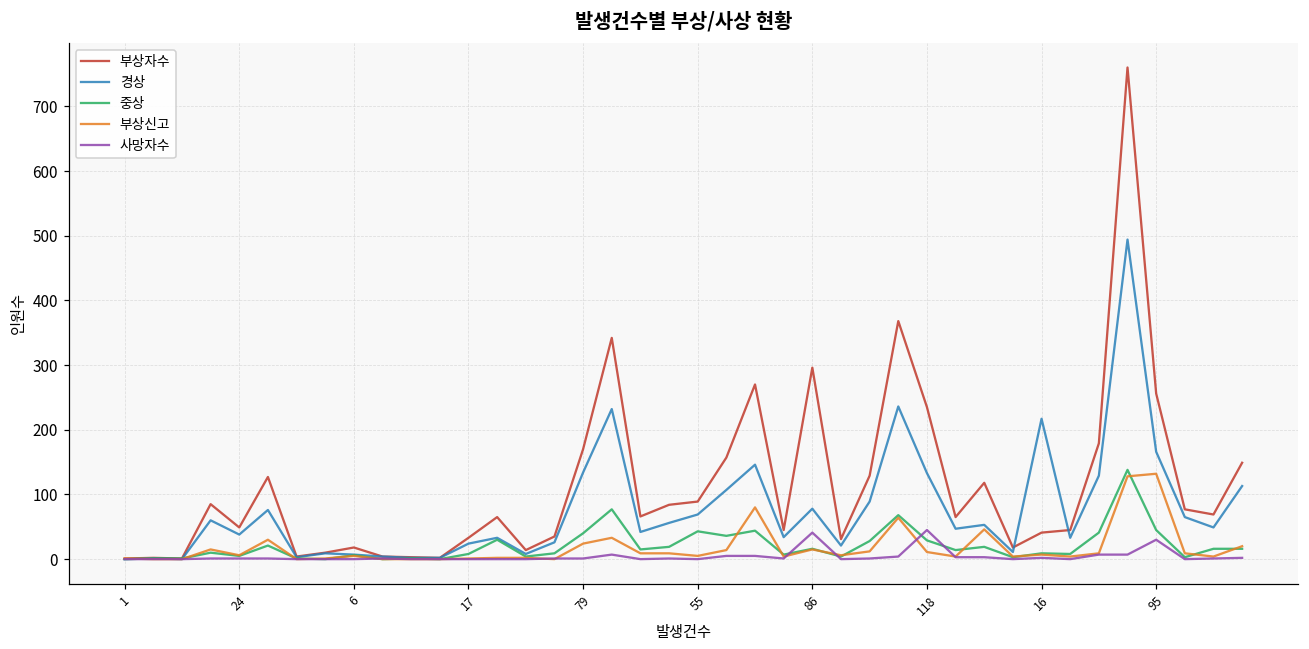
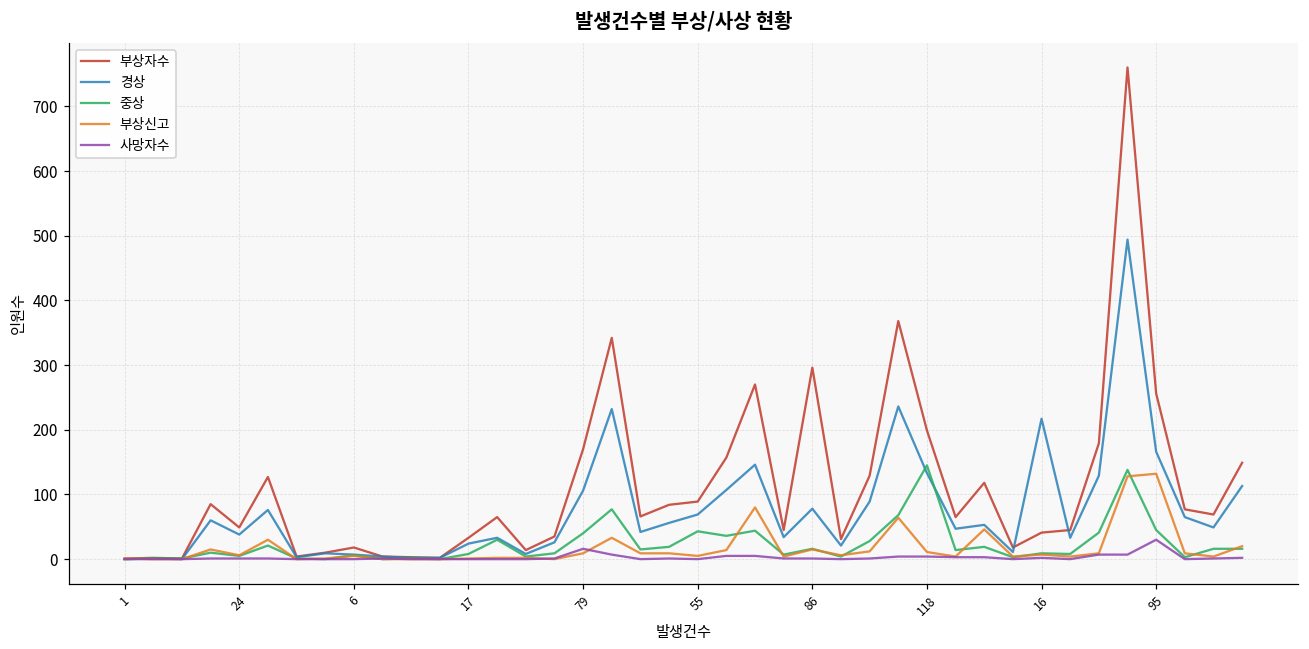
  {
    "부상자수": {
      "24": 50,
      "79": 170,
      "55": 90,
      "86": 300,
-     "118": 240,
+     "118": 200,
      "16": 40,
      "95": 260
    },
    "경상": {
      "24": 40,
-     "79": 130,
+     "79": 110,
      "55": 70,
      "86": 80,
      "118": 130,
      "16": 220,
      "95": 170
    },
    "중상": {
      "79": 40,
      "55": 40,
-     "118": 30,
+     "118": 150,
      "95": 50
    },
    "부상신고": {
-     "79": 20,
+     "79": 10,
      "55": 10,
      "118": 10,
      "95": 130
    },
    "사망자수": {
-     "79": 0,
+     "79": 20,
      "55": 0,
-     "86": 40,
-     "118": 50,
+     "86": 0,
+     "118": 0,
      "16": 0,
      "95": 30
    }
  }
